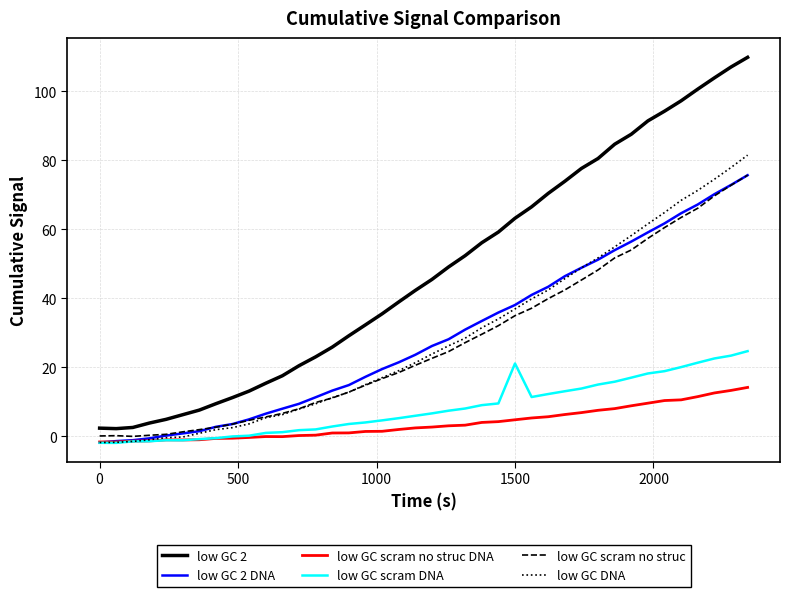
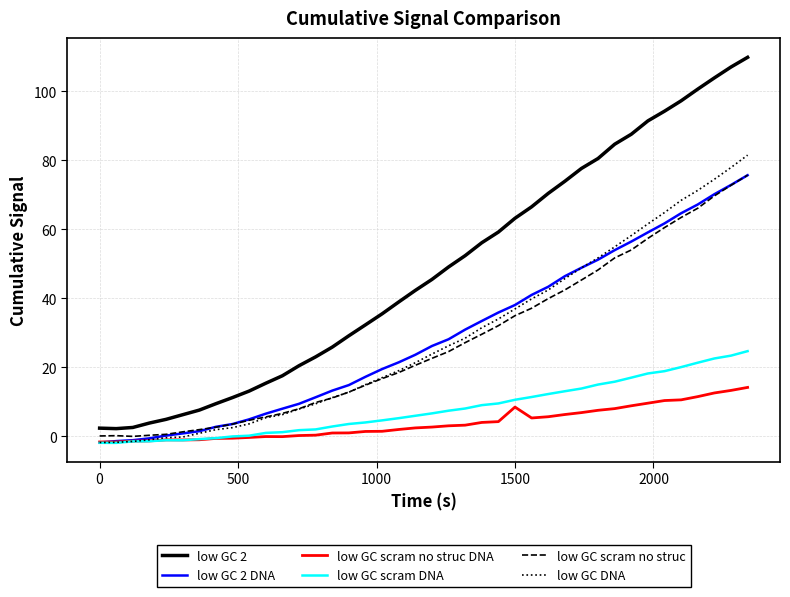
  {
    "low GC 2 DNA": {
      "1500": 38
    },
    "low GC scram no struc DNA": {
-     "1500": 5
+     "1500": 8
    },
    "low GC scram DNA": {
-     "1500": 21
+     "1500": 11
    }
  }
